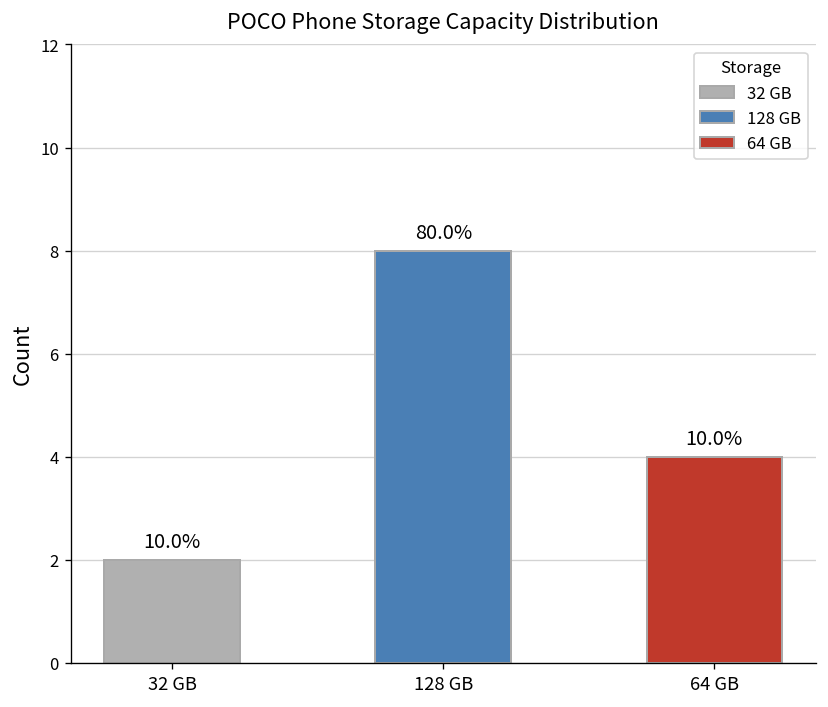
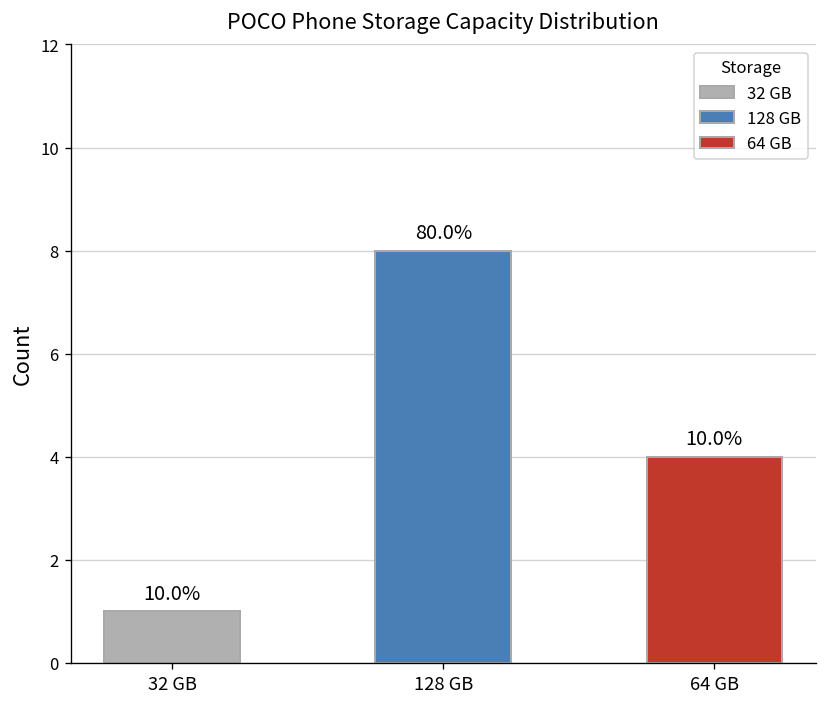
  {
-   "32 GB": 2
+   "32 GB": 1
  }
